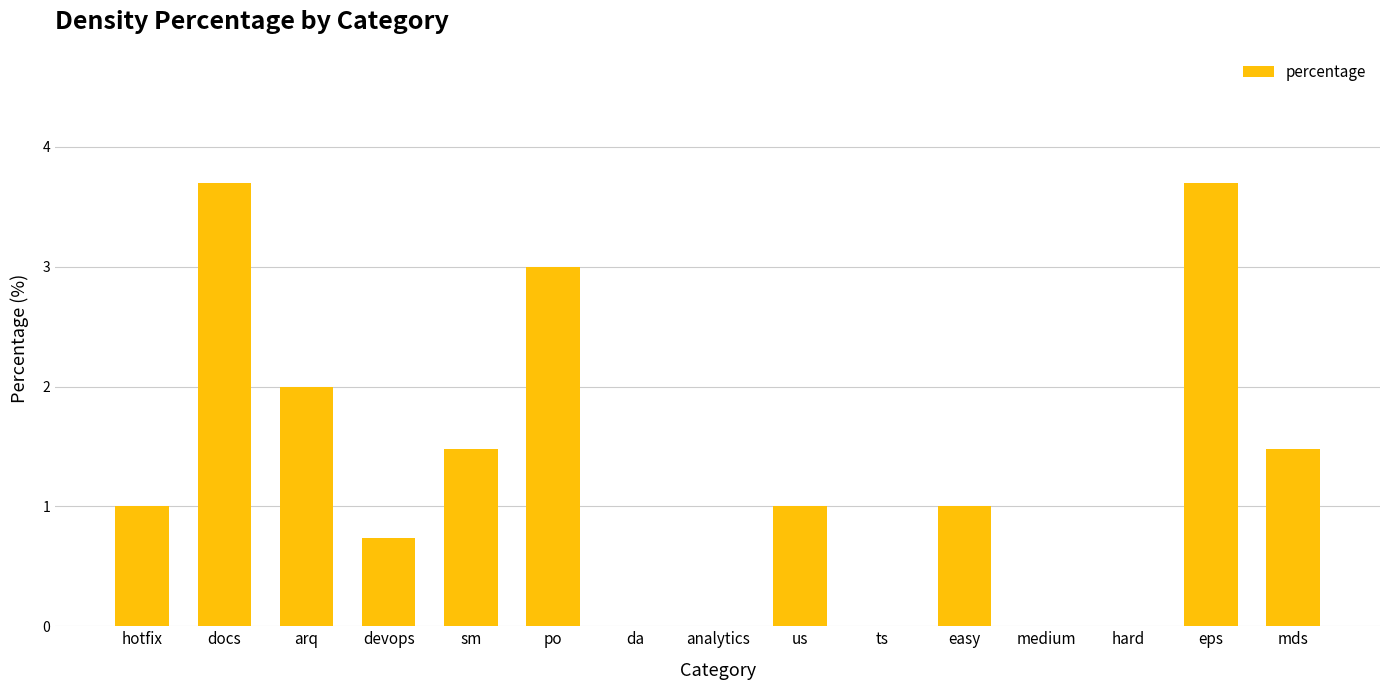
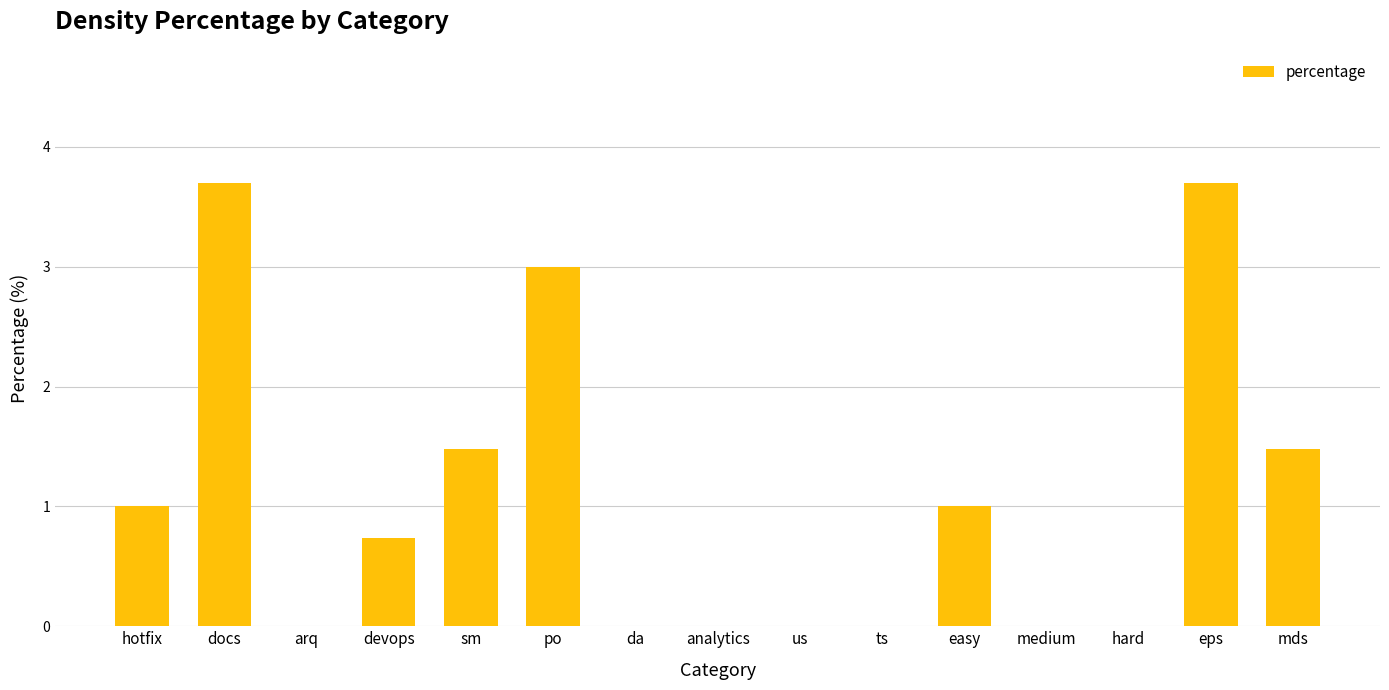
  {
    "hotfix": 1,
    "docs": 3.70,
-   "arq": 2,
+   "arq": 0,
    "devops": 0.74,
    "sm": 1.48,
    "po": 3,
    "da": 0,
    "analytics": 0,
-   "us": 1,
+   "us": 0,
    "ts": 0,
    "easy": 1,
    "medium": 0,
    "hard": 0,
    "eps": 3.70,
    "mds": 1.48
  }
